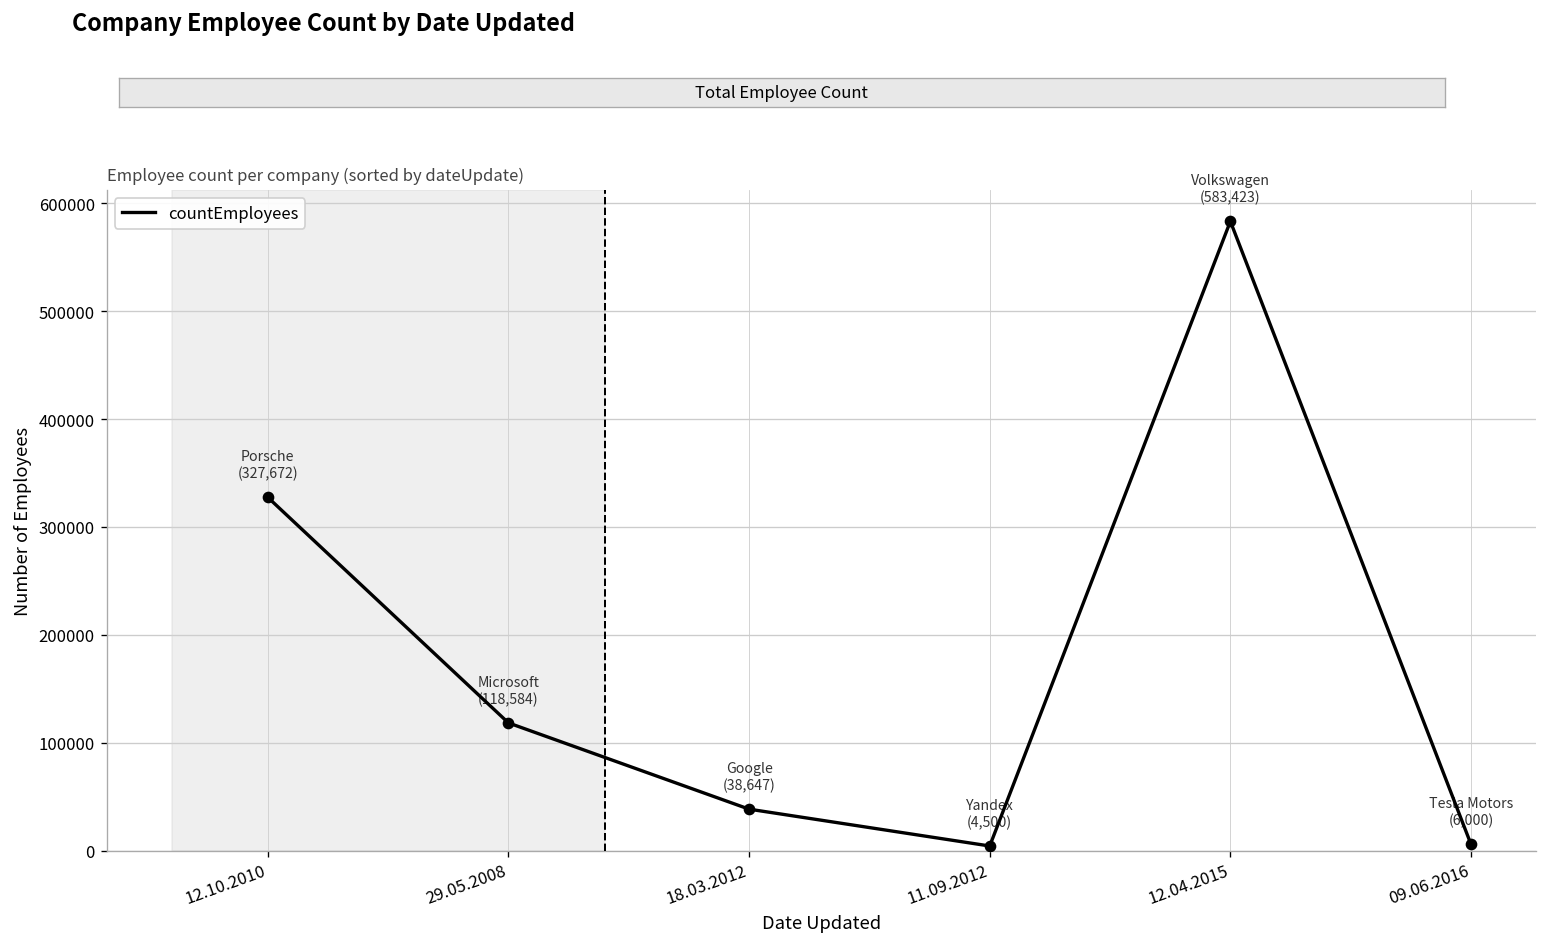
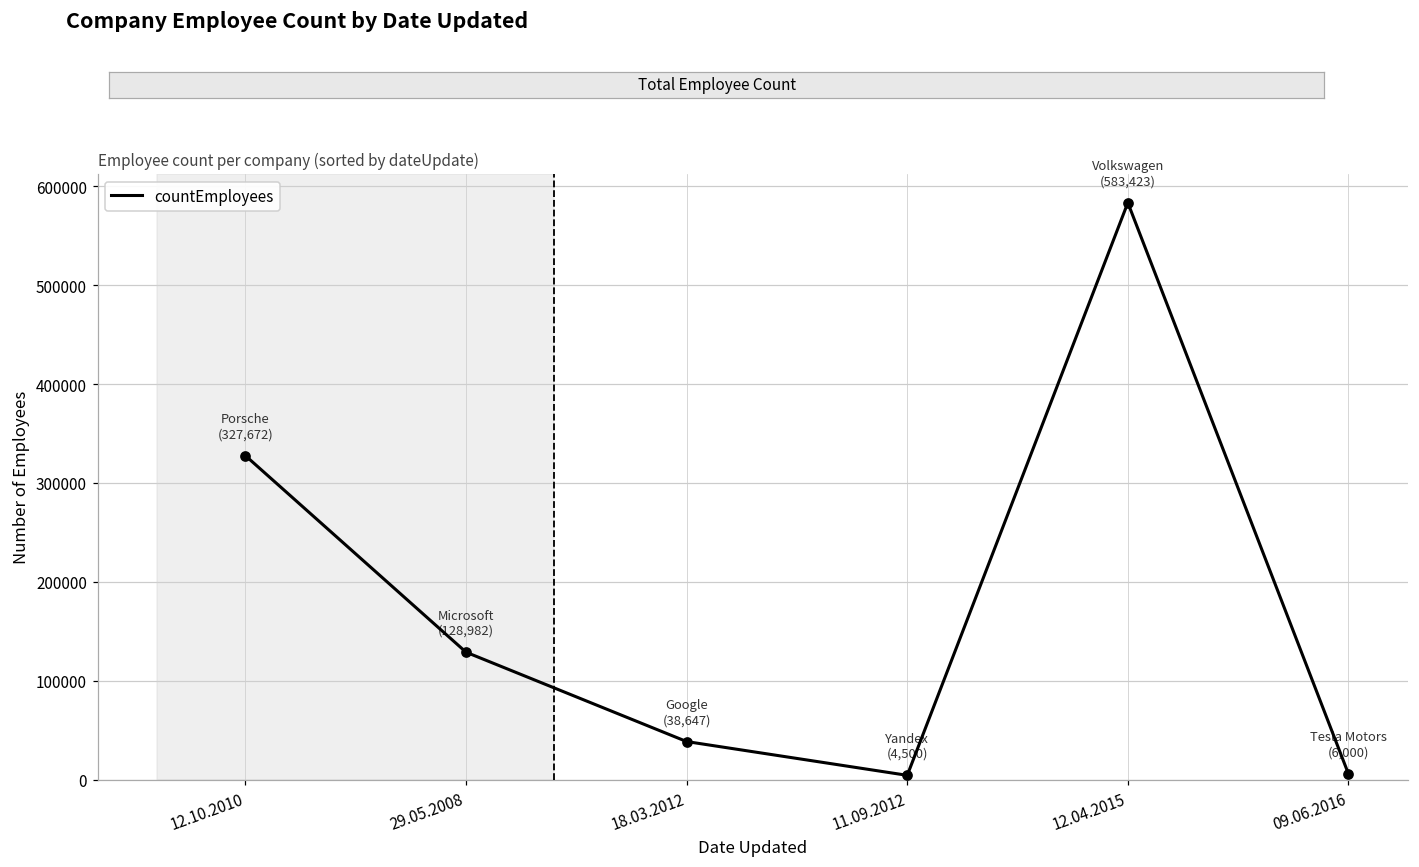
  {
    "12.10.2010": "(327,672)",
-   "29.05.2008": "(118,584)",
+   "29.05.2008": "(128,982)",
    "18.03.2012": "(38,647)",
    "11.09.2012": "(4,500)",
    "12.04.2015": "(583,423)",
    "09.06.2016": "(6,000)"
  }
